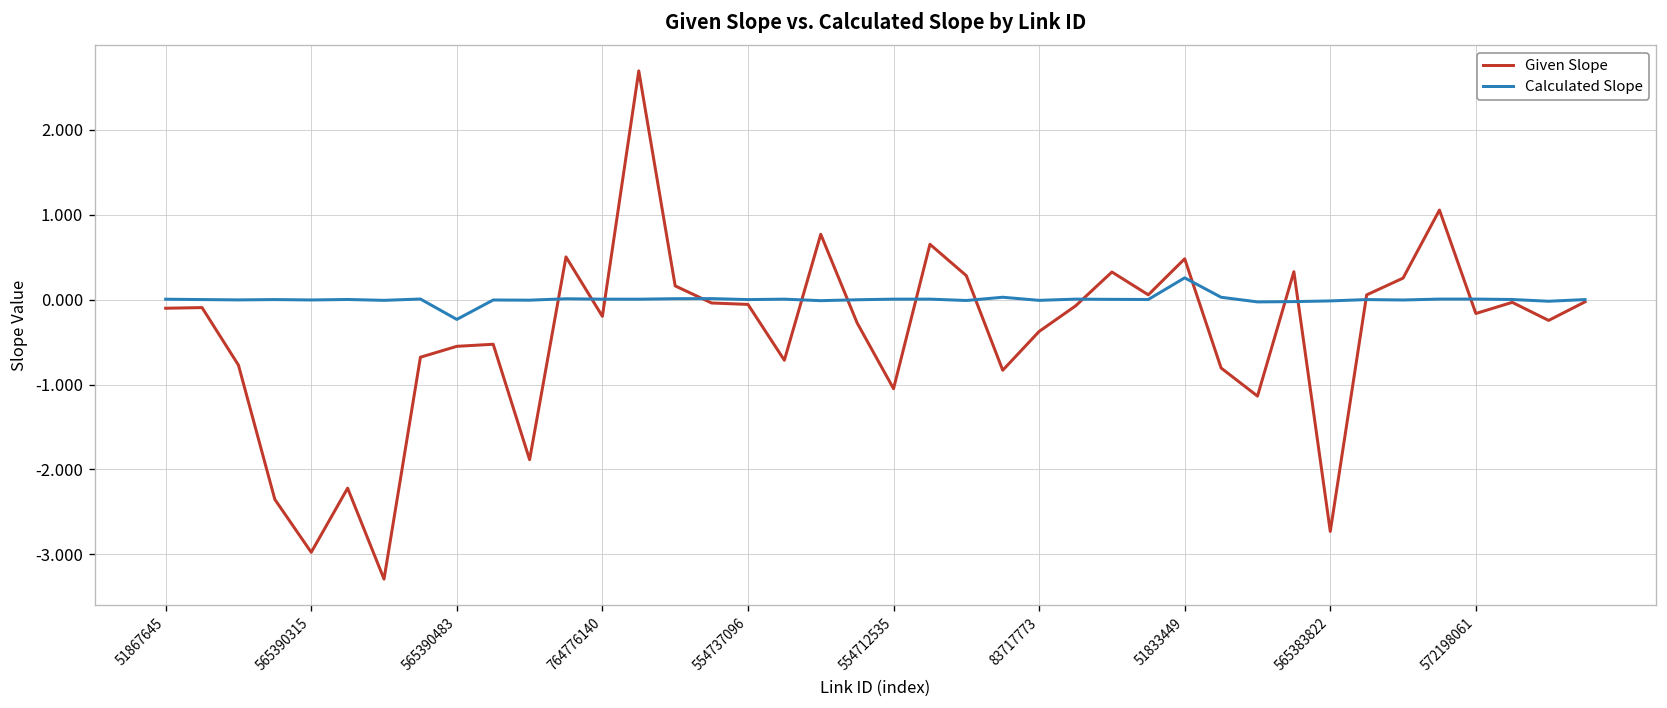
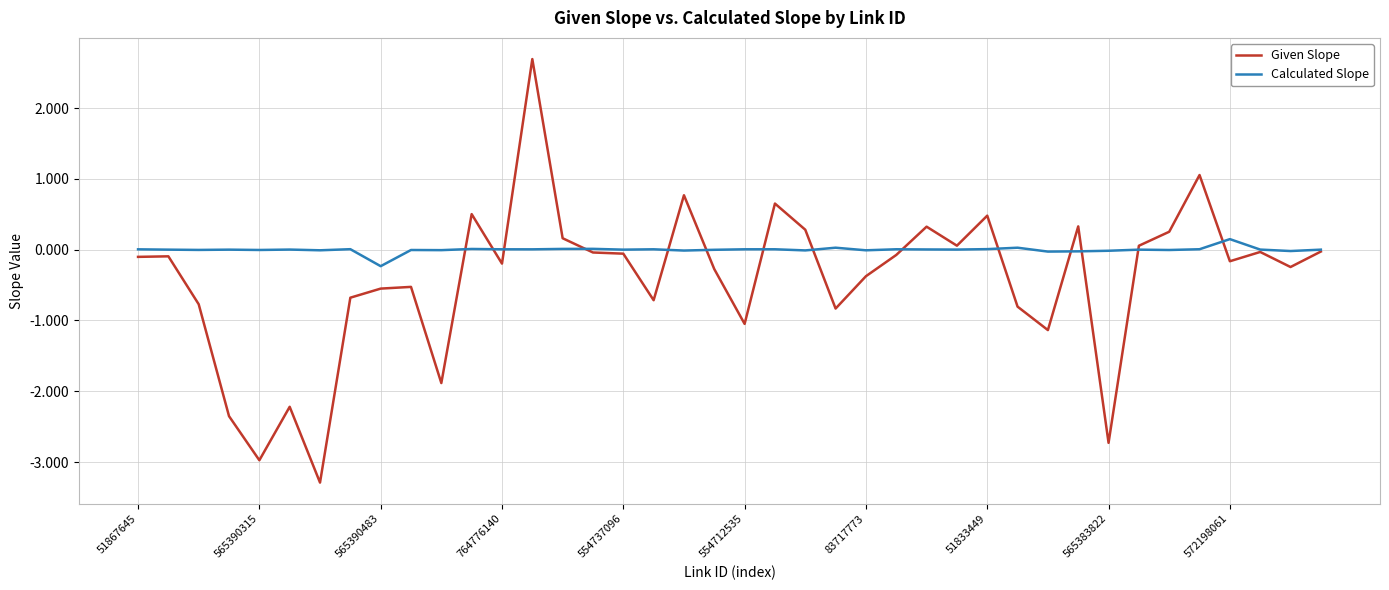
  {
    "Given Slope": {
      "51867645": -0.1,
      "565390315": -3.0,
      "565390483": -0.6,
      "764776140": -0.2,
      "554737096": -0.1,
      "554712535": -1.0,
      "83717773": -0.4,
      "51833449": 0.5,
      "565383822": -2.7,
      "572198061": -0.2
    },
    "Calculated Slope": {
      "51867645": 0.0,
      "565390315": 0.0,
      "565390483": -0.2,
      "764776140": 0.0,
      "554737096": 0.0,
      "554712535": 0.0,
      "83717773": 0.0,
-     "51833449": 0.3,
+     "51833449": 0.0,
      "565383822": 0.0,
-     "572198061": 0.0
+     "572198061": 0.1
    }
  }
